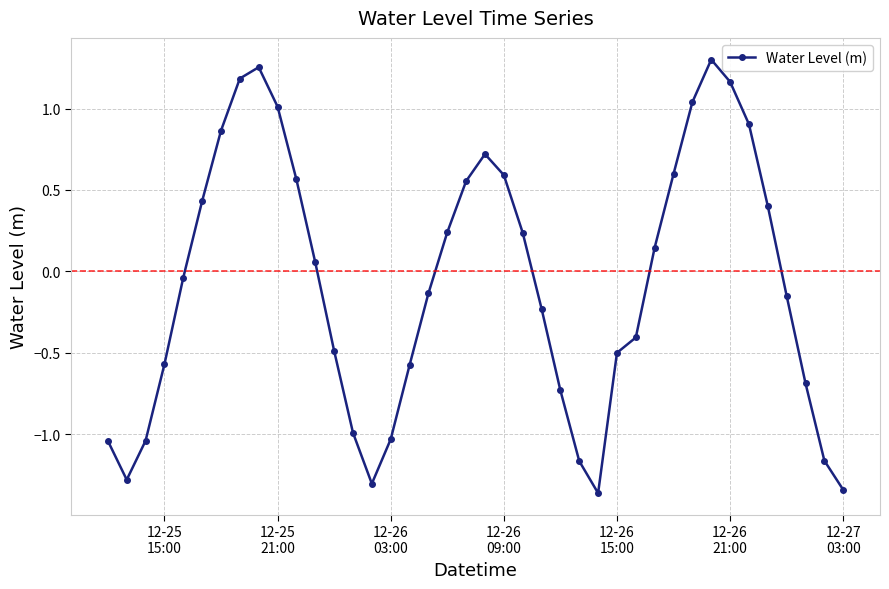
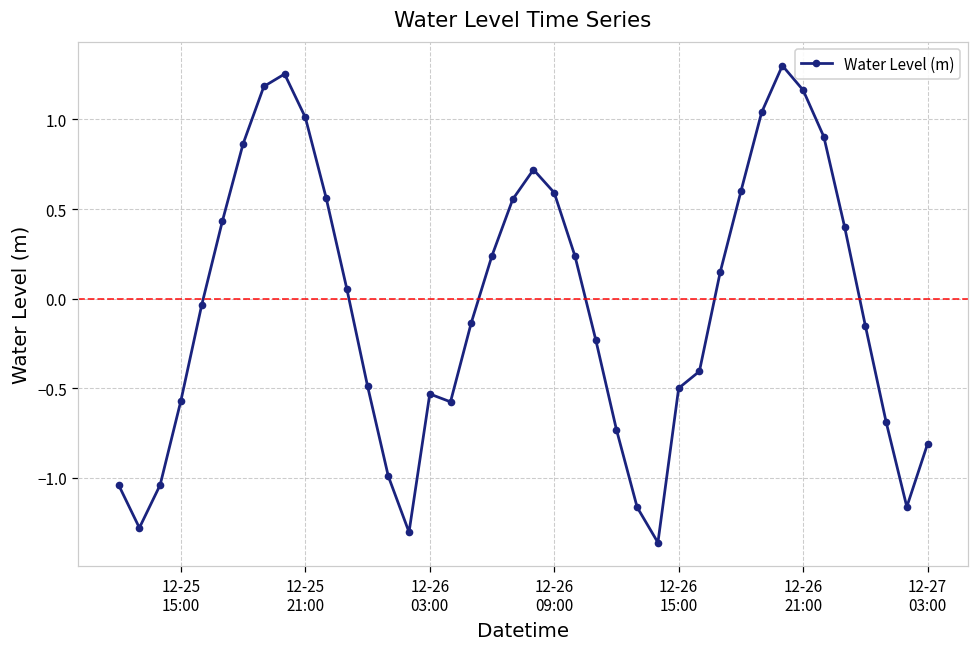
  {
    "12-25 15:00": -0.57,
    "12-25 21:00": 1.01,
-   "12-26 03:00": -1.03,
+   "12-26 03:00": -0.53,
    "12-26 09:00": 0.59,
    "12-26 15:00": -0.50,
    "12-26 21:00": 1.16,
-   "12-27 03:00": -1.34
+   "12-27 03:00": -0.81
  }
